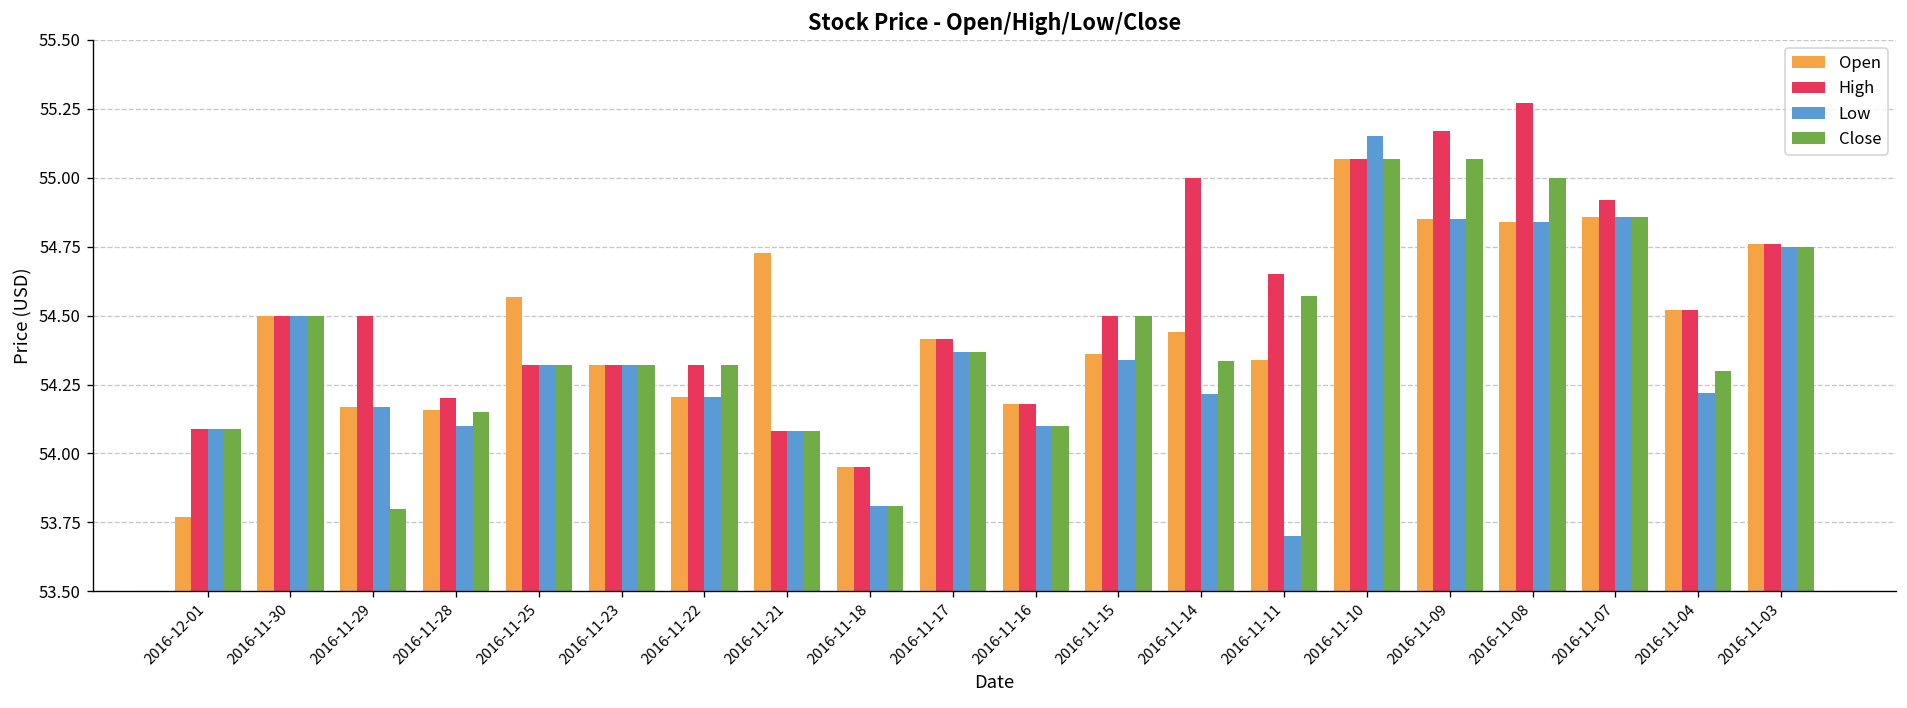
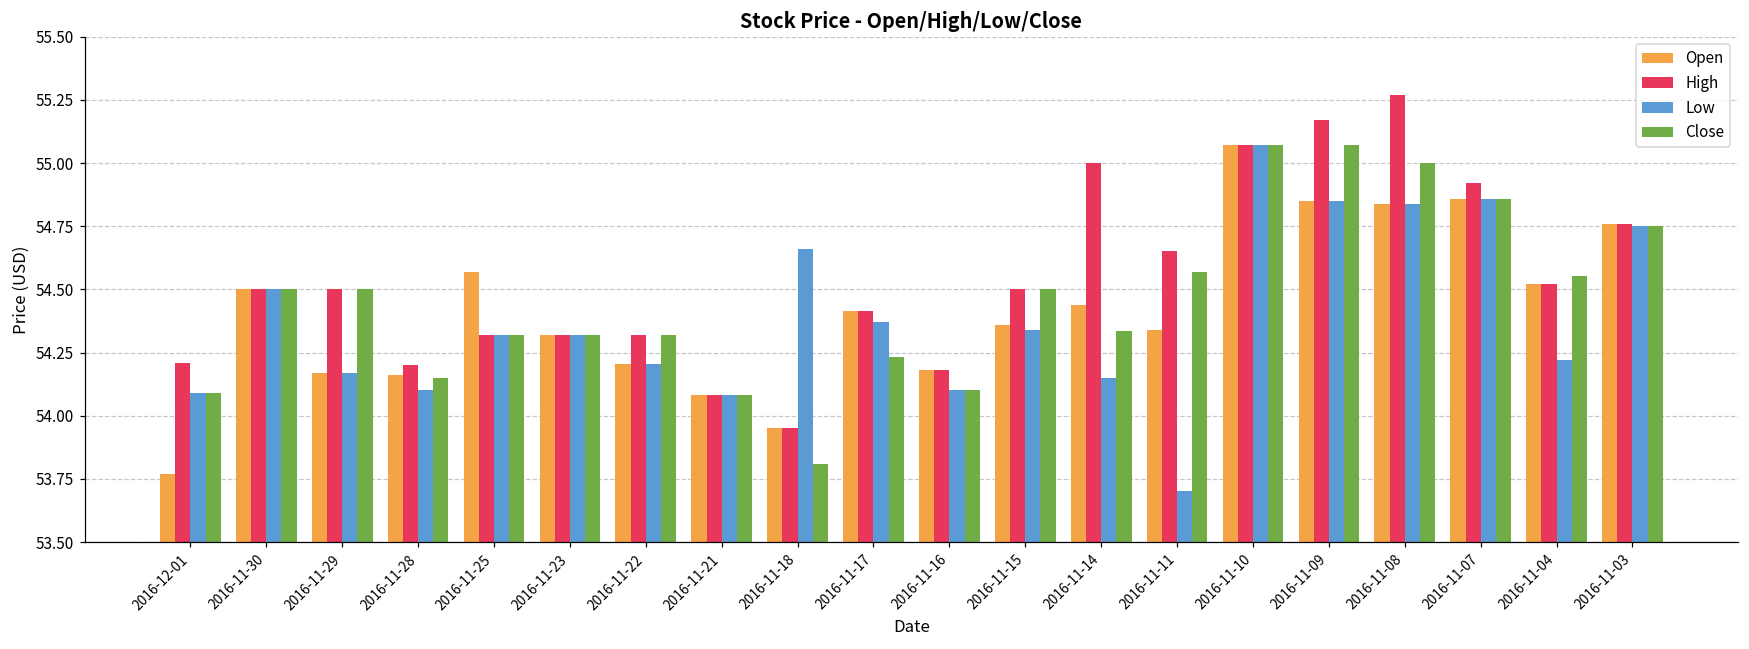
  {
    "Open": {
      "2016-12-01": 53.77,
      "2016-11-30": 54.50,
      "2016-11-29": 54.17,
      "2016-11-28": 54.16,
      "2016-11-25": 54.57,
      "2016-11-23": 54.32,
      "2016-11-22": 54.21,
-     "2016-11-21": 54.73,
+     "2016-11-21": 54.08,
      "2016-11-18": 53.95,
      "2016-11-17": 54.42,
      "2016-11-16": 54.18,
      "2016-11-15": 54.36,
      "2016-11-14": 54.44,
      "2016-11-11": 54.34,
      "2016-11-10": 55.07,
      "2016-11-09": 54.85,
      "2016-11-08": 54.84,
      "2016-11-07": 54.86,
      "2016-11-04": 54.52,
      "2016-11-03": 54.76
    },
    "High": {
-     "2016-12-01": 54.09,
+     "2016-12-01": 54.21,
      "2016-11-30": 54.50,
      "2016-11-29": 54.50,
      "2016-11-28": 54.20,
      "2016-11-25": 54.32,
      "2016-11-23": 54.32,
      "2016-11-22": 54.32,
      "2016-11-21": 54.08,
      "2016-11-18": 53.95,
      "2016-11-17": 54.42,
      "2016-11-16": 54.18,
      "2016-11-15": 54.50,
      "2016-11-14": 55.00,
      "2016-11-11": 54.65,
      "2016-11-10": 55.07,
      "2016-11-09": 55.17,
      "2016-11-08": 55.27,
      "2016-11-07": 54.92,
      "2016-11-04": 54.52,
      "2016-11-03": 54.76
    },
    "Low": {
      "2016-12-01": 54.09,
      "2016-11-30": 54.50,
      "2016-11-29": 54.17,
      "2016-11-28": 54.10,
      "2016-11-25": 54.32,
      "2016-11-23": 54.32,
      "2016-11-22": 54.21,
      "2016-11-21": 54.08,
-     "2016-11-18": 53.81,
+     "2016-11-18": 54.66,
      "2016-11-17": 54.37,
      "2016-11-16": 54.10,
      "2016-11-15": 54.34,
-     "2016-11-14": 54.22,
+     "2016-11-14": 54.15,
      "2016-11-11": 53.70,
-     "2016-11-10": 55.15,
+     "2016-11-10": 55.07,
      "2016-11-09": 54.85,
      "2016-11-08": 54.84,
      "2016-11-07": 54.86,
      "2016-11-04": 54.22,
      "2016-11-03": 54.75
    },
    "Close": {
      "2016-12-01": 54.09,
      "2016-11-30": 54.50,
-     "2016-11-29": 53.8,
+     "2016-11-29": 54.5,
      "2016-11-28": 54.15,
      "2016-11-25": 54.32,
      "2016-11-23": 54.32,
      "2016-11-22": 54.32,
      "2016-11-21": 54.08,
      "2016-11-18": 53.81,
-     "2016-11-17": 54.37,
+     "2016-11-17": 54.23,
      "2016-11-16": 54.10,
      "2016-11-15": 54.50,
      "2016-11-14": 54.34,
      "2016-11-11": 54.57,
      "2016-11-10": 55.07,
      "2016-11-09": 55.07,
      "2016-11-08": 55.00,
      "2016-11-07": 54.86,
-     "2016-11-04": 54.30,
+     "2016-11-04": 54.55,
      "2016-11-03": 54.75
    }
  }
